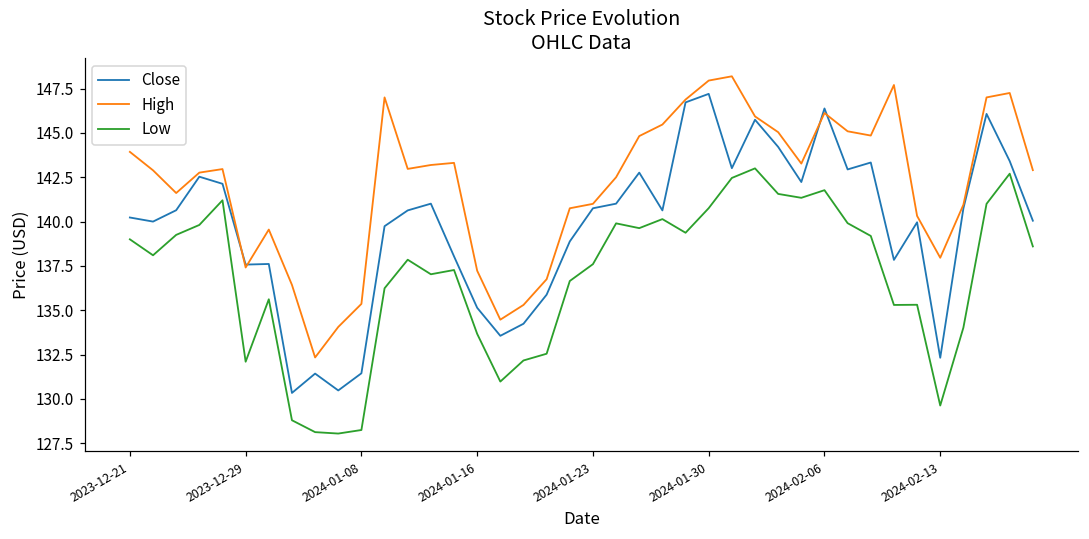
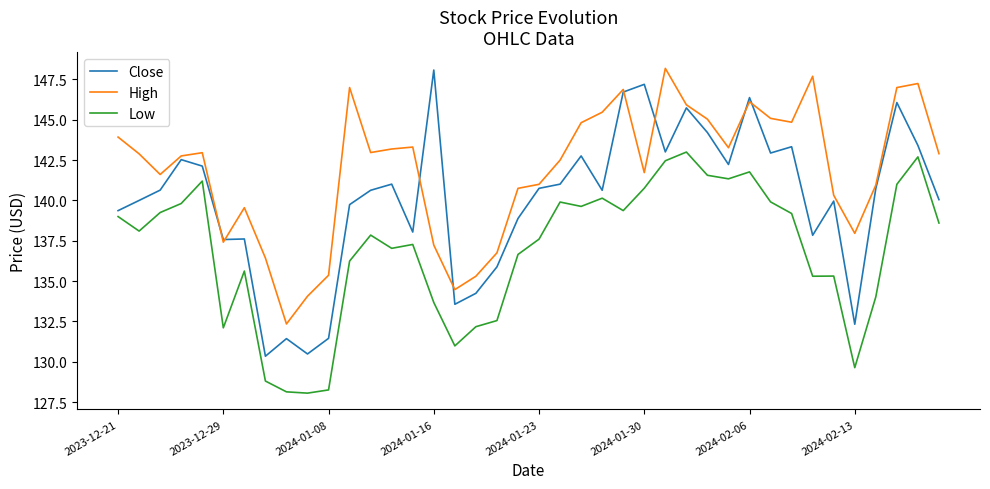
  {
    "Close": {
-     "2023-12-21": 140.2,
+     "2023-12-21": 139.4,
      "2023-12-29": 137.6,
      "2024-01-08": 131.4,
-     "2024-01-16": 135.1,
+     "2024-01-16": 148.1,
      "2024-01-23": 140.8,
      "2024-01-30": 147.2,
      "2024-02-06": 146.4,
      "2024-02-13": 132.3
    },
    "High": {
      "2023-12-21": 143.9,
      "2023-12-29": 137.4,
      "2024-01-08": 135.4,
      "2024-01-16": 137.2,
      "2024-01-23": 141.0,
-     "2024-01-30": 147.9,
+     "2024-01-30": 141.7,
      "2024-02-06": 146.1,
      "2024-02-13": 138.0
    },
    "Low": {
      "2023-12-21": 139.0,
      "2023-12-29": 132.1,
      "2024-01-08": 128.3,
      "2024-01-16": 133.7,
      "2024-01-23": 137.6,
      "2024-01-30": 140.8,
      "2024-02-06": 141.8,
      "2024-02-13": 129.6
    }
  }
